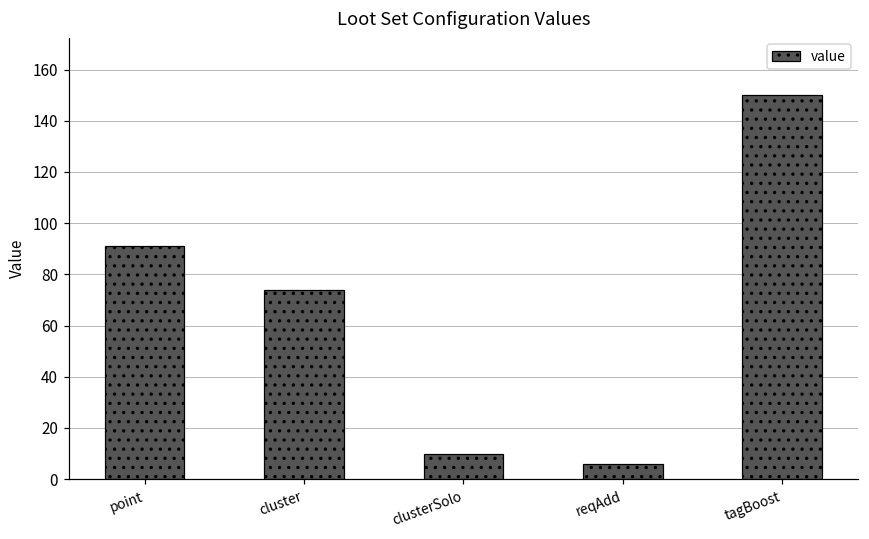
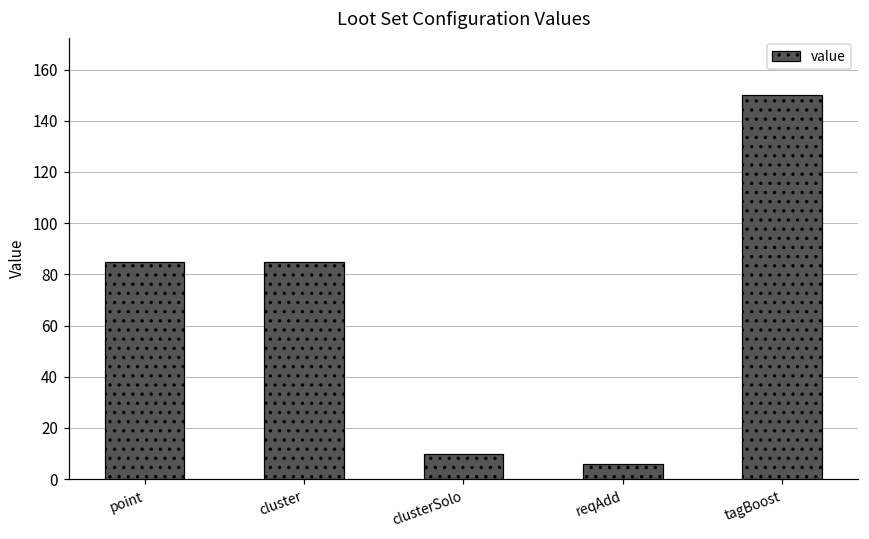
  {
-   "point": 91,
-   "cluster": 74,
+   "point": 85,
+   "cluster": 85,
    "clusterSolo": 10,
    "reqAdd": 6,
    "tagBoost": 150
  }
